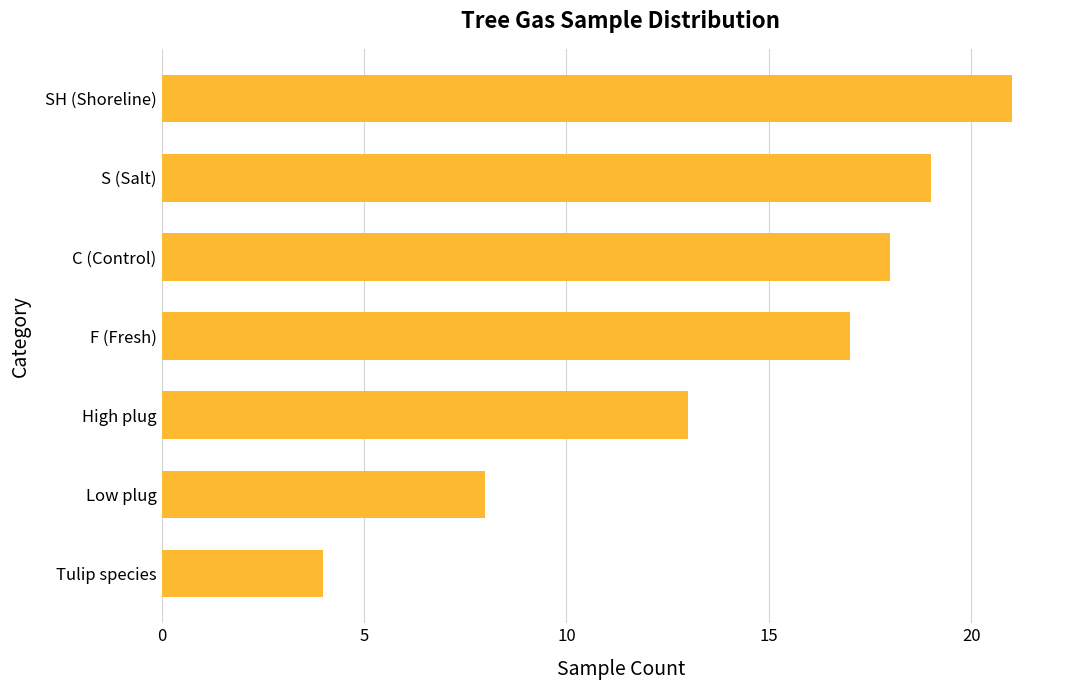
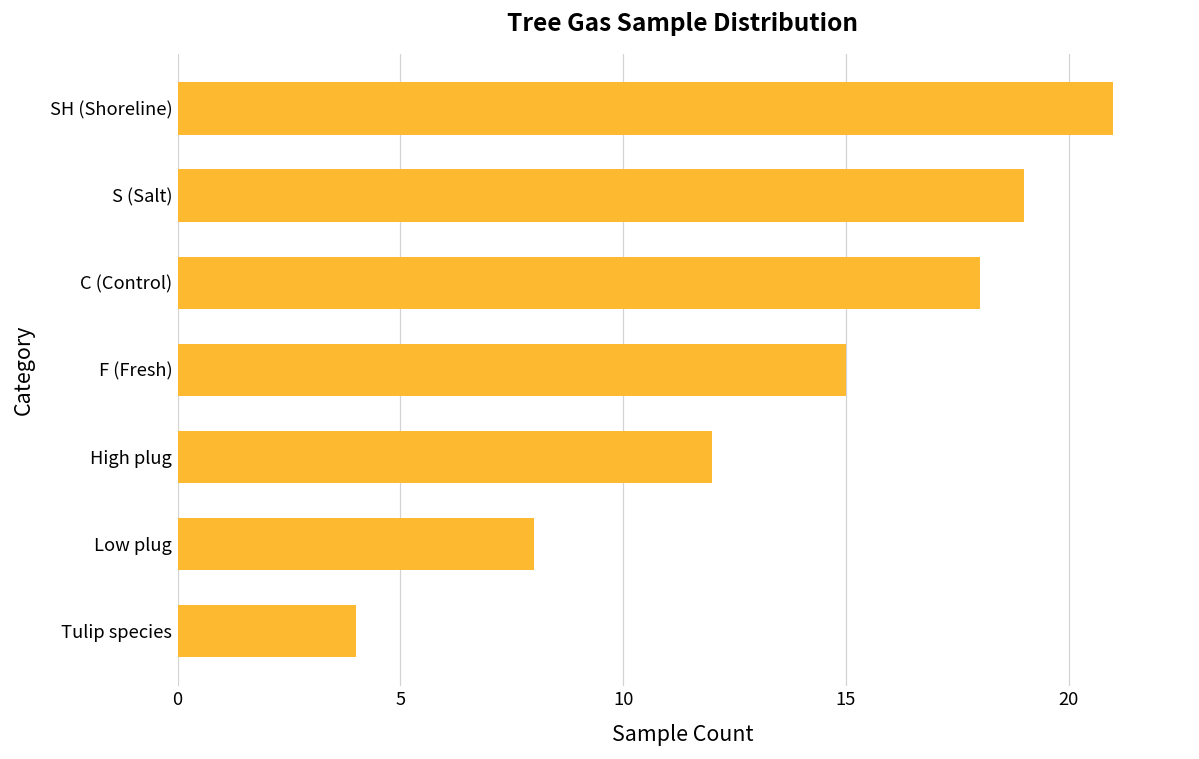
  {
    "SH (Shoreline)": 21,
    "S (Salt)": 19,
    "C (Control)": 18,
-   "F (Fresh)": 17,
-   "High plug": 13,
+   "F (Fresh)": 15,
+   "High plug": 12,
    "Low plug": 8,
    "Tulip species": 4
  }
